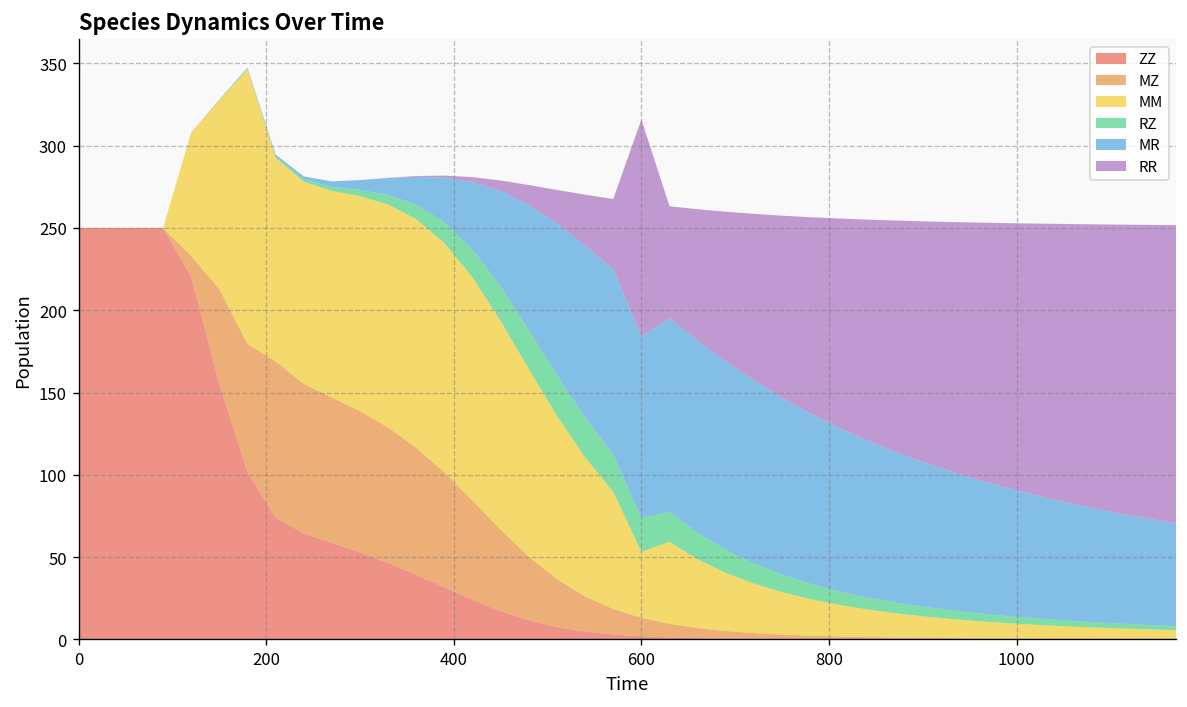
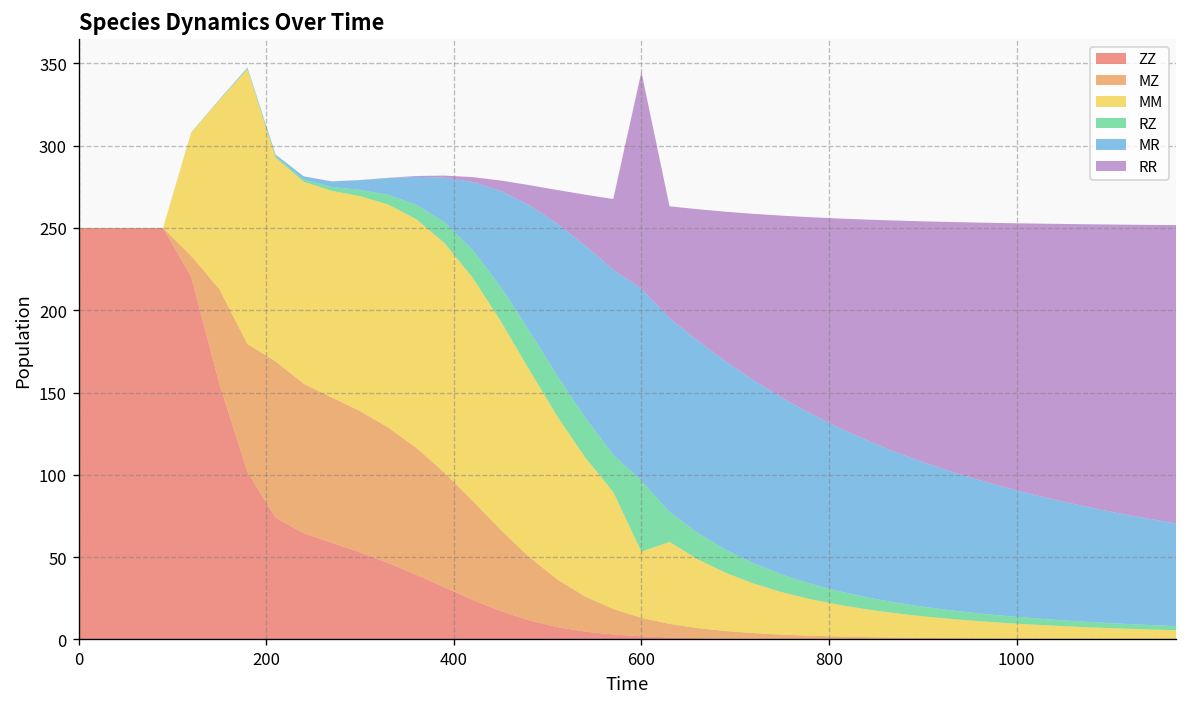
  {
    "MM": {
      "600": 40
    },
    "RZ": {
-     "600": 20
+     "600": 43
    },
    "MR": {
-     "600": 110
+     "600": 117
    },
    "RR": {
      "600": 132
    }
  }
